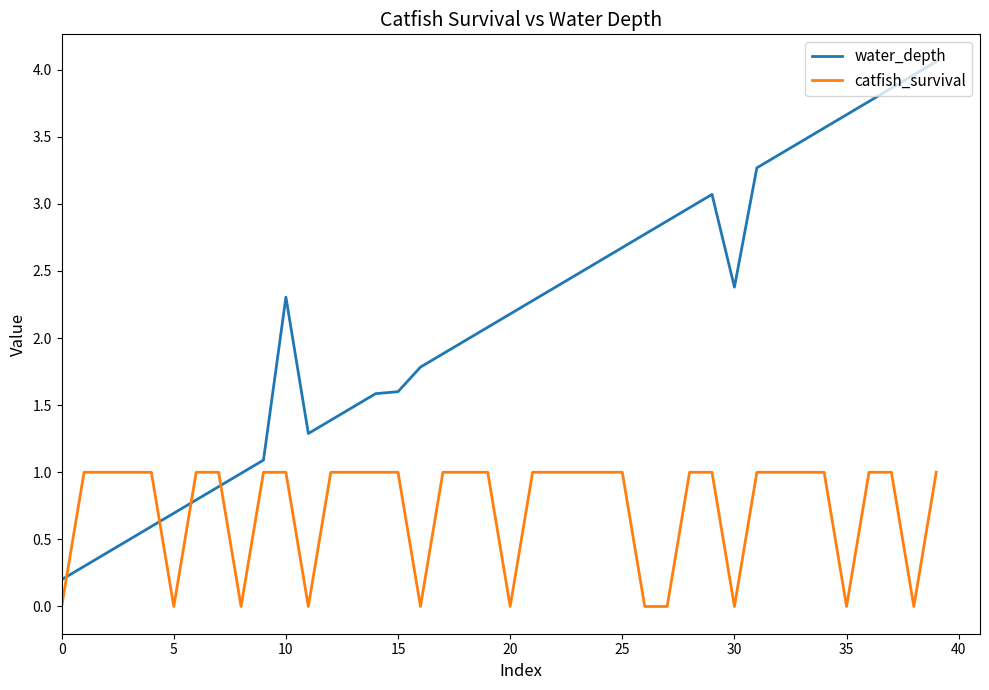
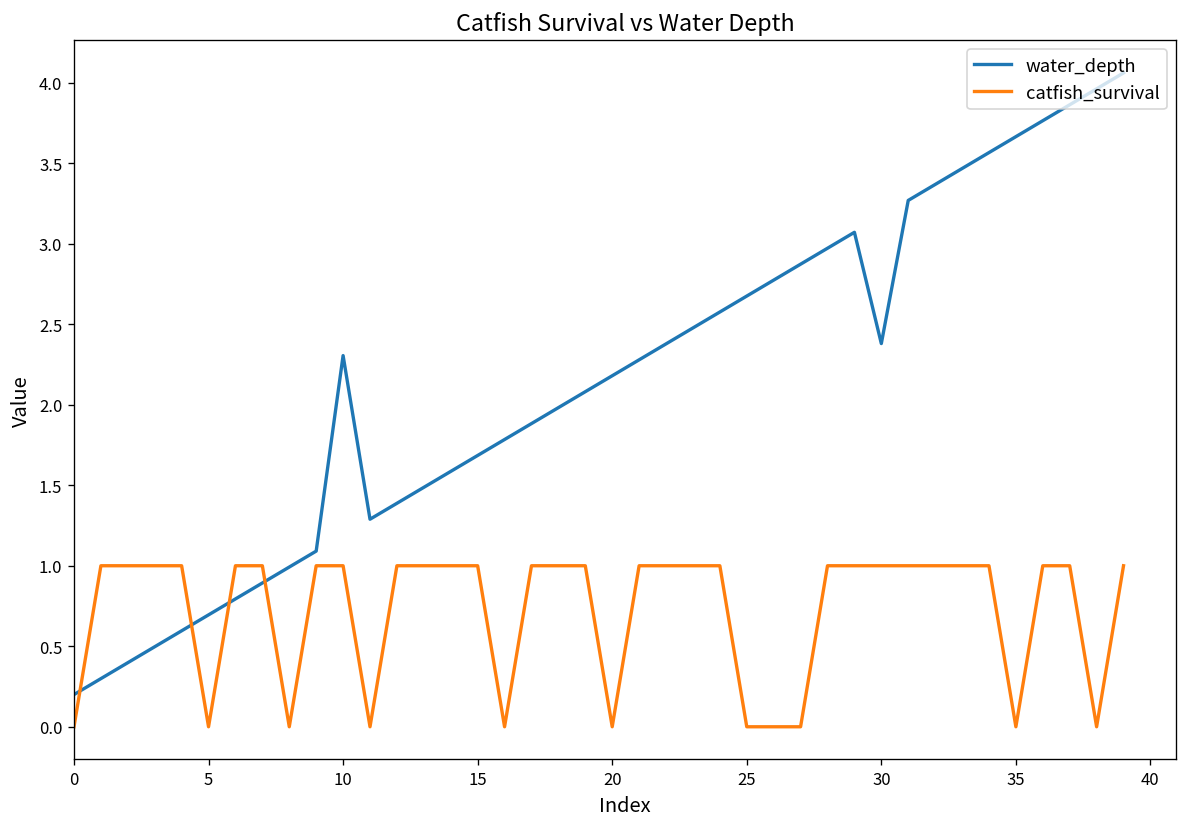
  {
    "water_depth": {
      "0": 0.20,
      "5": 0.69,
      "10": 2.31,
-     "15": 1.60,
+     "15": 1.68,
      "20": 2.18,
      "25": 2.67,
      "30": 2.38,
      "35": 3.66
    },
    "catfish_survival": {
      "0": 0,
      "5": 0,
      "10": 1,
      "15": 1,
      "20": 0,
-     "25": 1,
-     "30": 0,
+     "25": 0,
+     "30": 1,
      "35": 0
    }
  }
